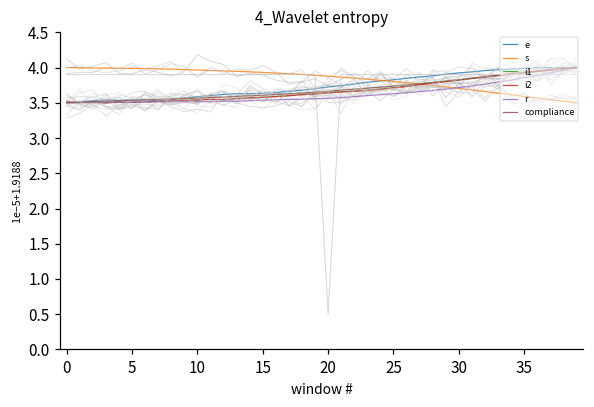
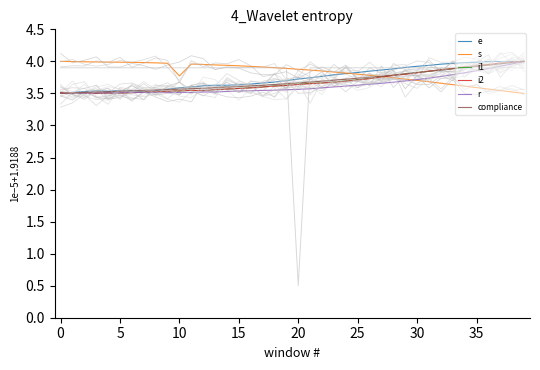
  {
    "s": {
-     "10": 4.0
+     "10": 3.8
    }
  }
